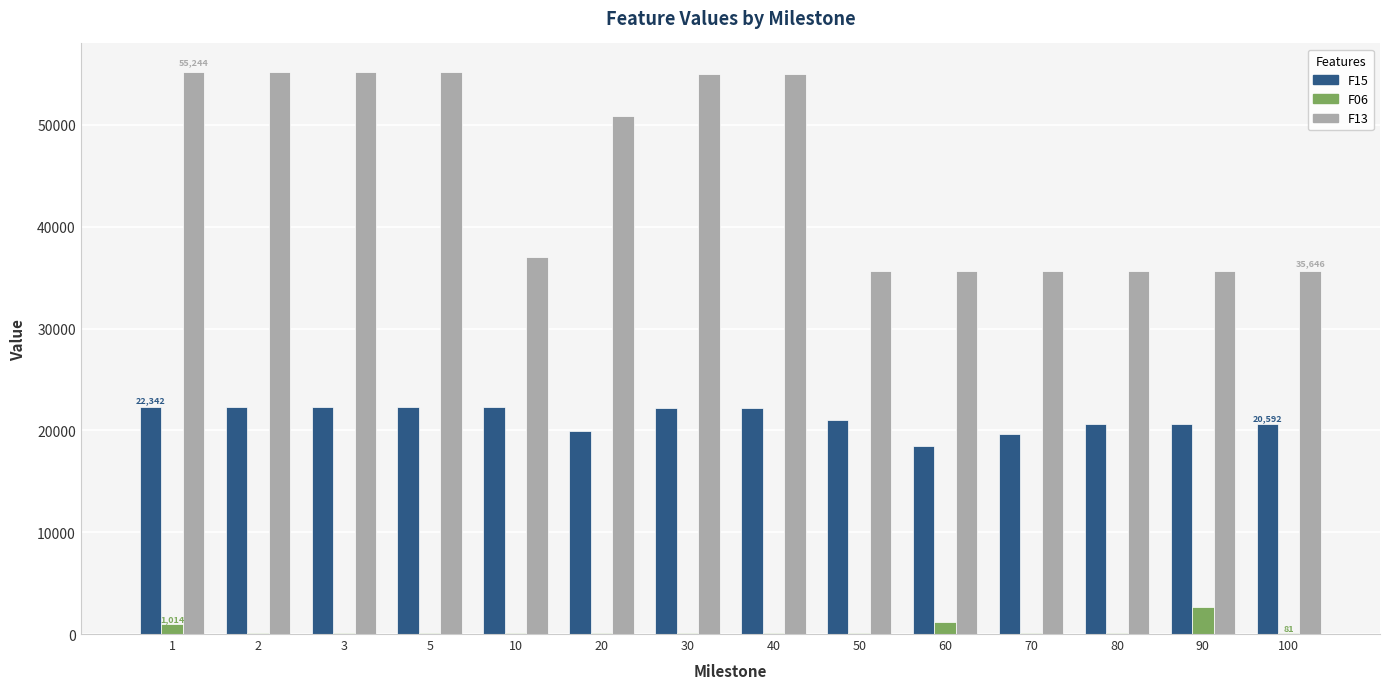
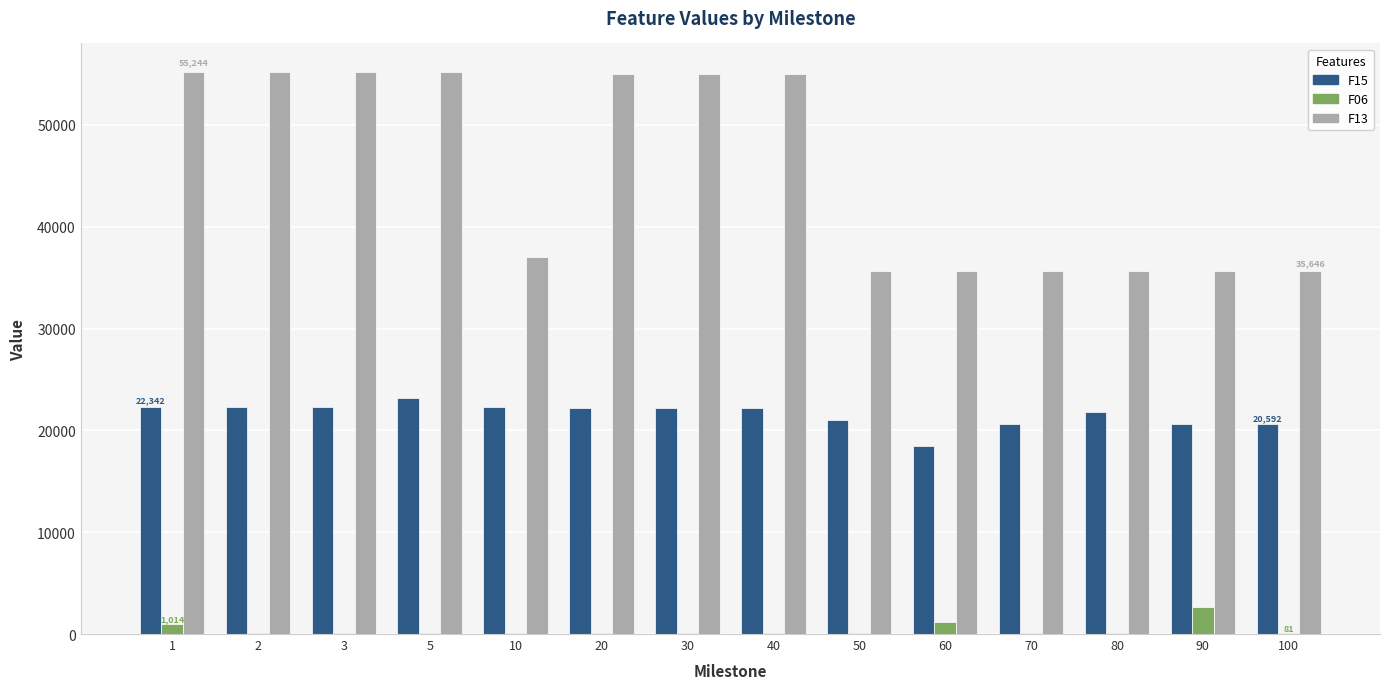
  {
    "F15": {
      "2": "22300",
      "3": "22300",
-     "5": "22300",
+     "5": "23100",
      "10": "22300",
-     "20": "19900",
+     "20": "22200",
      "30": "22200",
      "40": "22200",
      "50": "21000",
      "60": "18400",
-     "70": "19700",
-     "80": "20600",
+     "70": "20600",
+     "80": "21800",
      "90": "20600"
    },
    "F06": {
      "1": "1,014",
      "100": "81"
    },
    "F13": {
      "2": "55200",
      "3": "55200",
      "5": "55200",
      "10": "37000",
-     "20": "50900",
+     "20": "55000",
      "30": "55000",
      "40": "55000",
      "50": "35600",
      "60": "35600",
      "70": "35600",
      "80": "35600",
      "90": "35600"
    }
  }
